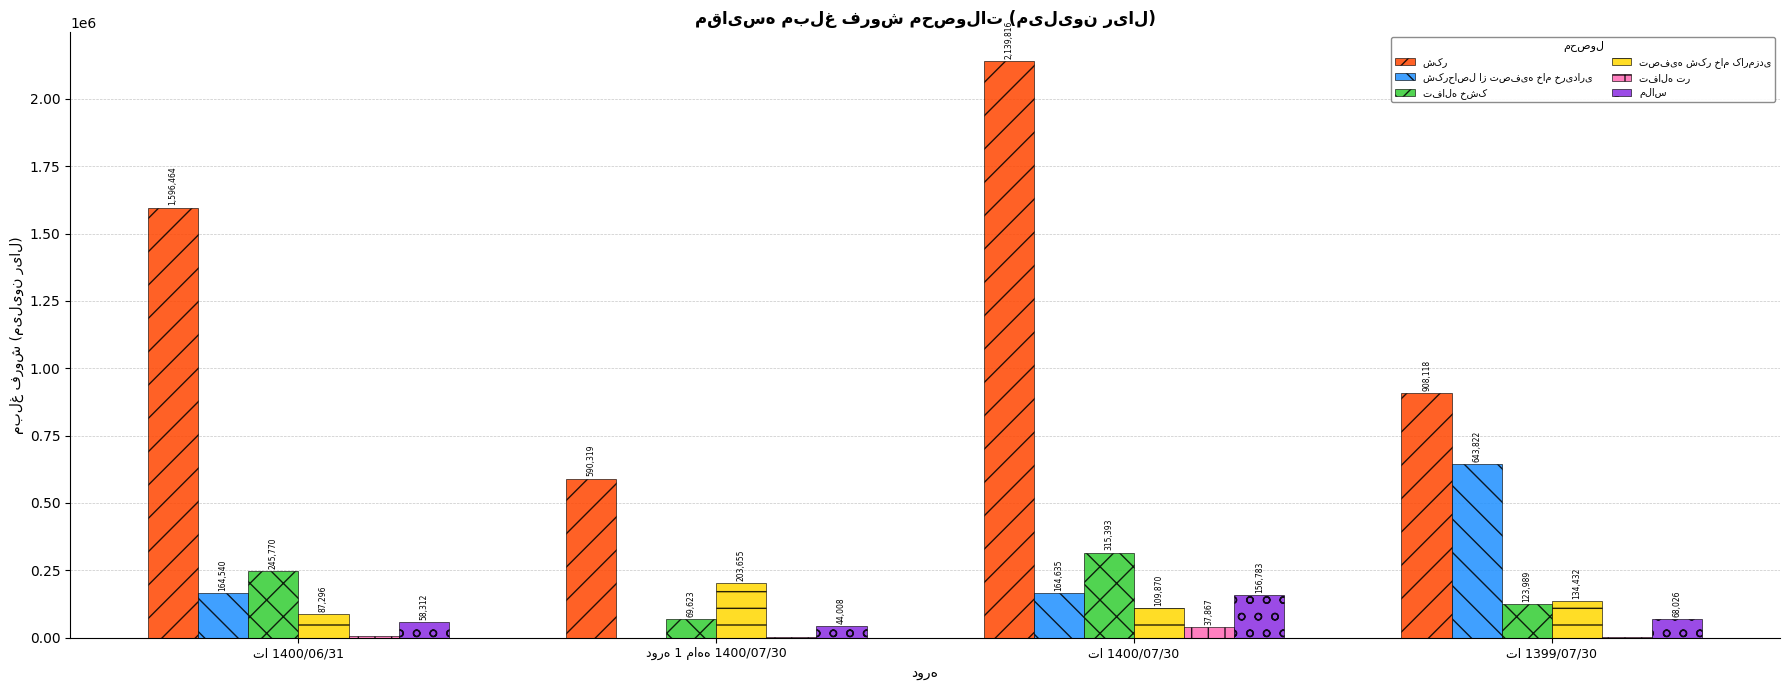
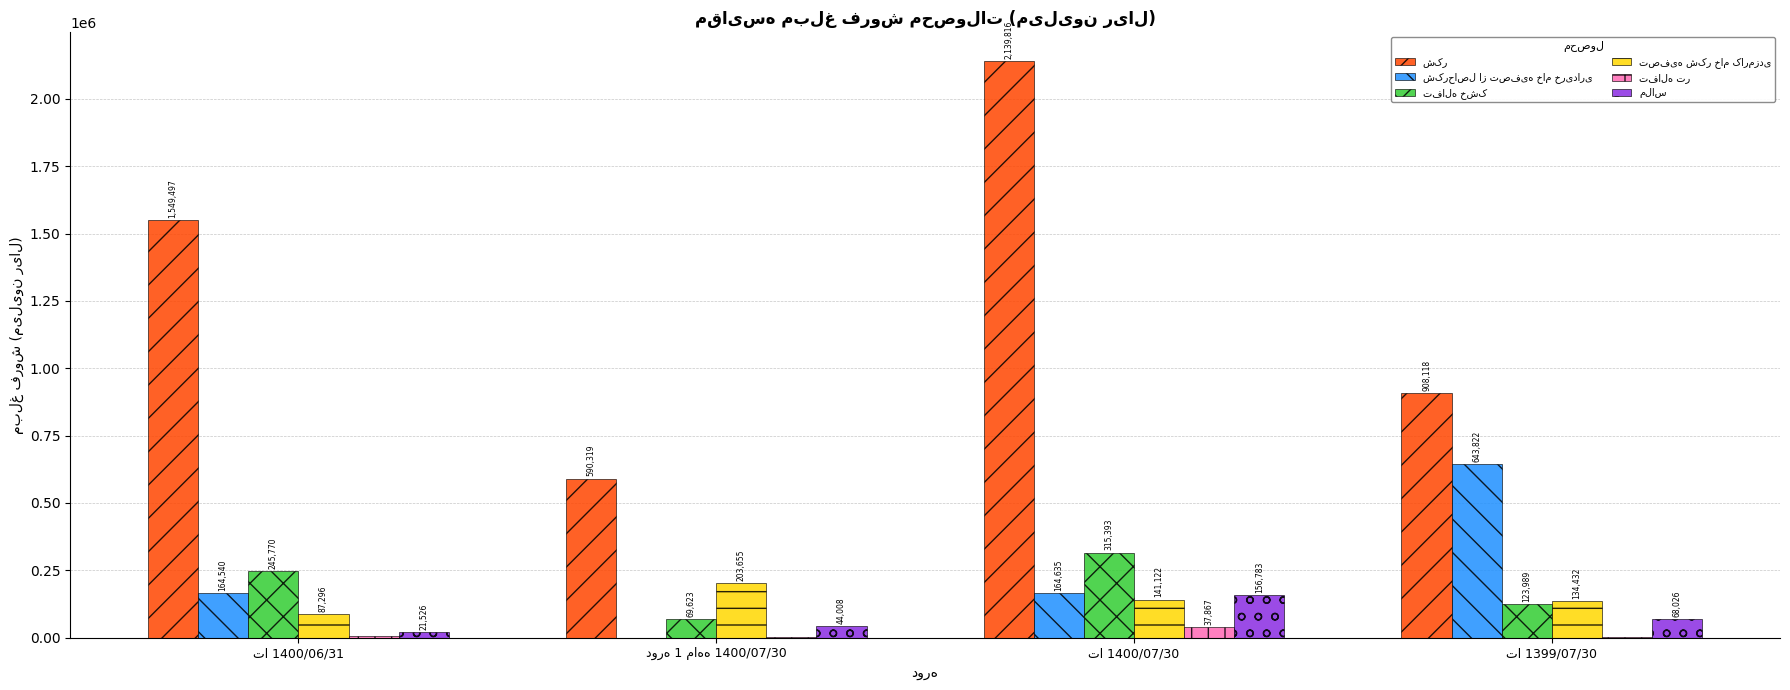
  {
    "شکر": {
-     "تا 1400/06/31": "1,596,464",
+     "تا 1400/06/31": "1,549,497",
      "دوره 1 ماهه 1400/07/30": "590,319",
      "تا 1400/07/30": "2,139,816",
      "تا 1399/07/30": "908,118"
    },
    "شکرحاصل از تصفیه خام خریداری": {
      "تا 1400/06/31": "164,540",
      "تا 1400/07/30": "164,635",
      "تا 1399/07/30": "643,822"
    },
    "تفاله خشک": {
      "تا 1400/06/31": "245,770",
      "دوره 1 ماهه 1400/07/30": "69,623",
      "تا 1400/07/30": "315,393",
      "تا 1399/07/30": "123,989"
    },
    "تصفیه شکر خام کارمزدی": {
      "تا 1400/06/31": "87,296",
      "دوره 1 ماهه 1400/07/30": "203,655",
-     "تا 1400/07/30": "109,870",
+     "تا 1400/07/30": "141,122",
      "تا 1399/07/30": "134,432"
    },
    "تفاله تر": {
      "تا 1400/07/30": "37,867"
    },
    "ملاس": {
-     "تا 1400/06/31": "58,312",
+     "تا 1400/06/31": "21,526",
      "دوره 1 ماهه 1400/07/30": "44,008",
      "تا 1400/07/30": "156,783",
      "تا 1399/07/30": "68,026"
    }
  }
